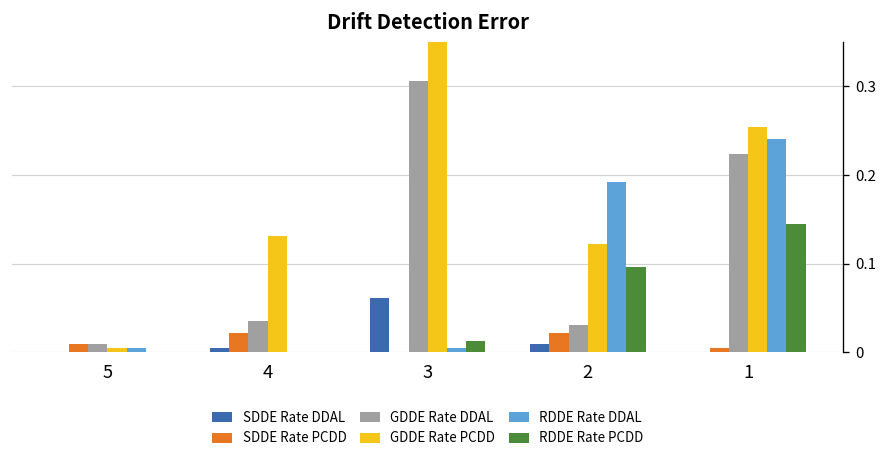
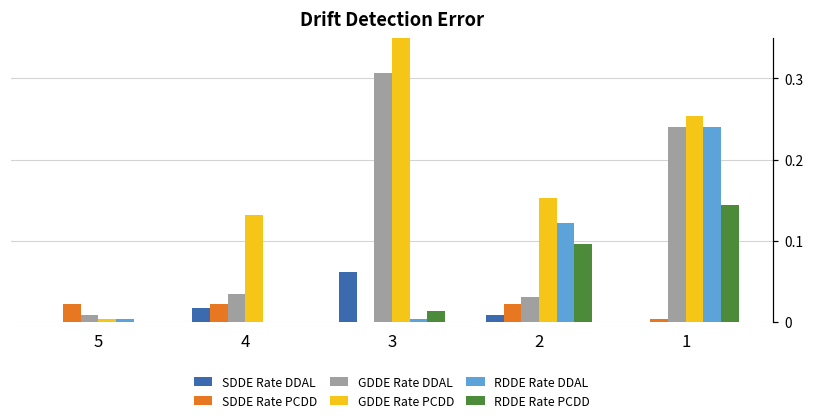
  {
    "SDDE Rate DDAL": {
      "5": 0.00,
-     "4": 0.00,
+     "4": 0.02,
      "3": 0.06,
      "2": 0.01,
      "1": 0.00
    },
    "SDDE Rate PCDD": {
-     "5": 0.01,
+     "5": 0.02,
      "4": 0.02,
      "3": 0.00,
      "2": 0.02,
      "1": 0.00
    },
    "GDDE Rate DDAL": {
      "5": 0.01,
      "4": 0.03,
      "3": 0.31,
      "2": 0.03,
-     "1": 0.22
+     "1": 0.24
    },
    "GDDE Rate PCDD": {
      "5": 0.00,
      "4": 0.13,
      "3": 0.35,
-     "2": 0.12,
+     "2": 0.15,
      "1": 0.25
    },
    "RDDE Rate DDAL": {
      "5": 0.00,
      "4": 0.00,
      "3": 0.00,
-     "2": 0.19,
+     "2": 0.12,
      "1": 0.24
    },
    "RDDE Rate PCDD": {
      "5": 0.00,
      "4": 0.00,
      "3": 0.01,
      "2": 0.10,
      "1": 0.14
    }
  }
